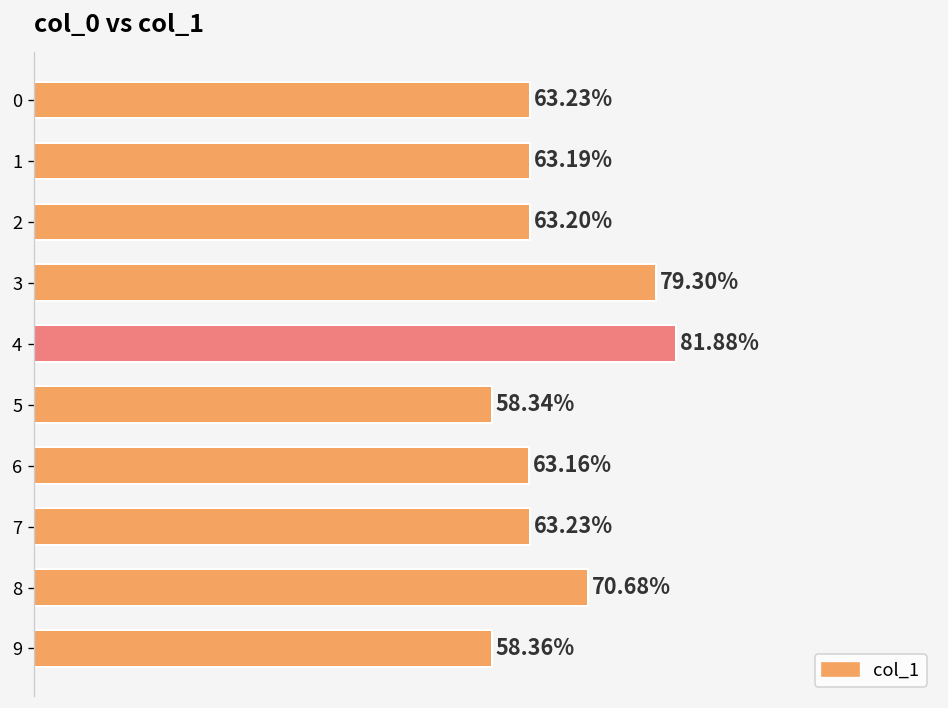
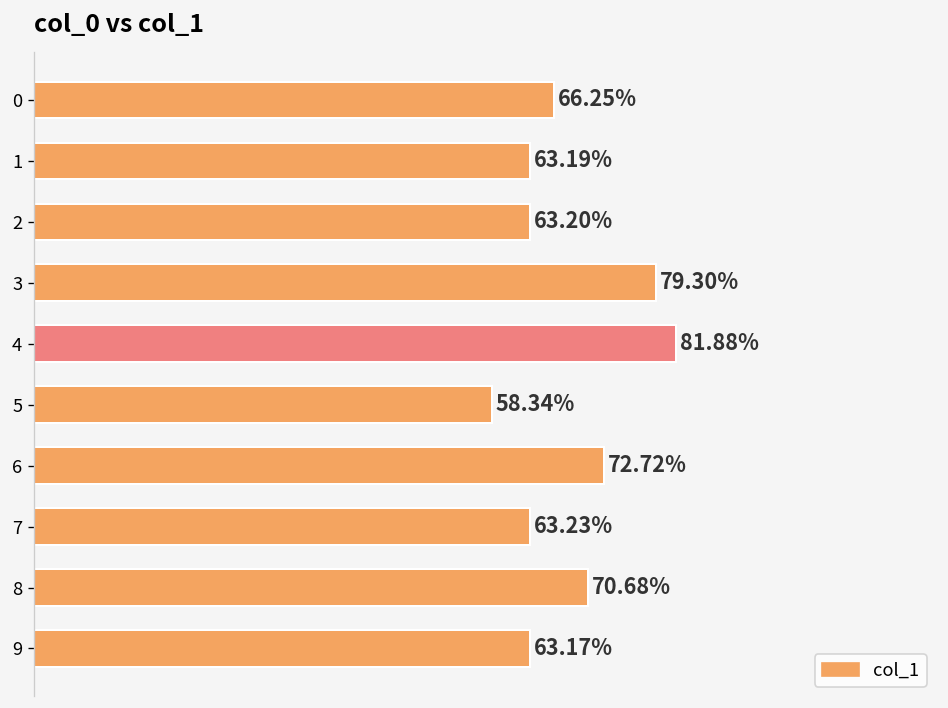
  {
-   "0": "63.23%",
+   "0": "66.25%",
    "1": "63.19%",
    "2": "63.20%",
    "3": "79.30%",
    "4": "81.88%",
    "5": "58.34%",
-   "6": "63.16%",
+   "6": "72.72%",
    "7": "63.23%",
    "8": "70.68%",
-   "9": "58.36%"
+   "9": "63.17%"
  }
